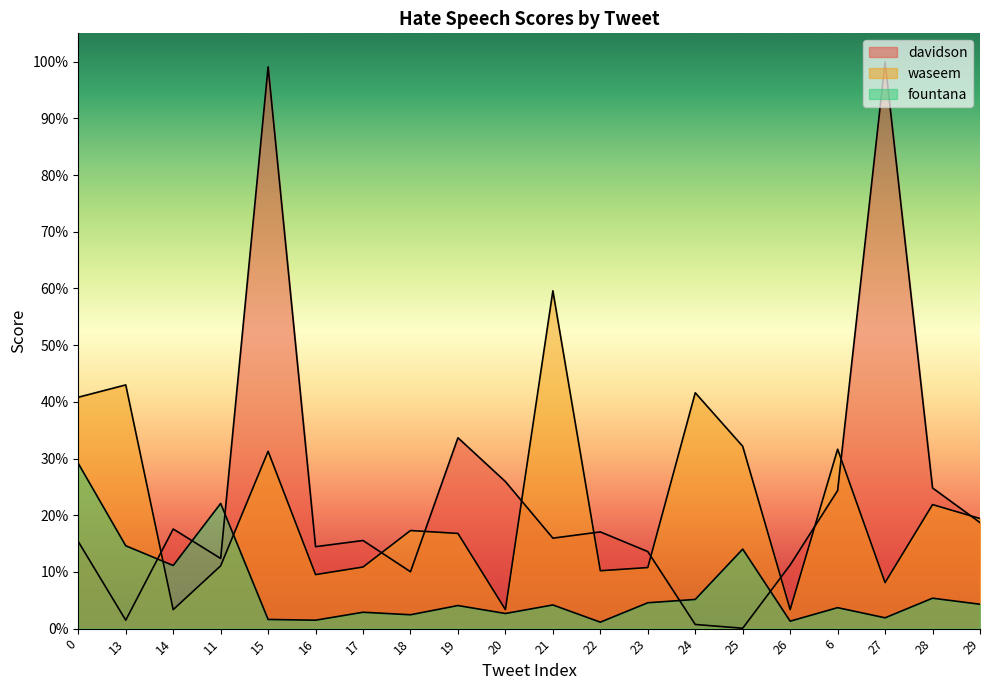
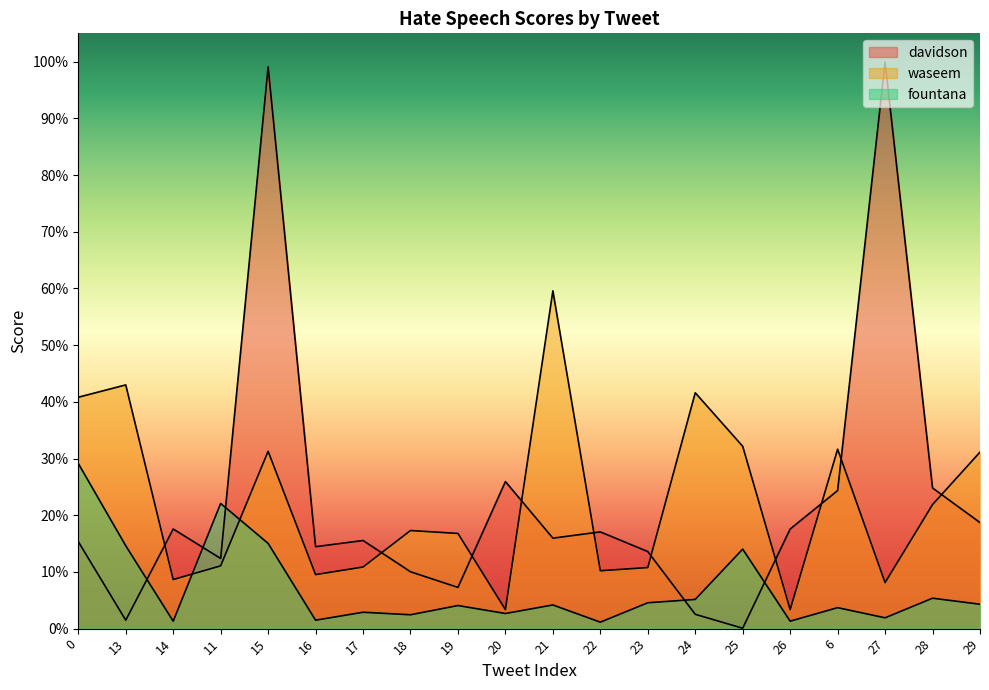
  {
    "davidson": {
      "0": "15%",
      "13": "1%",
      "14": "18%",
      "11": "12%",
      "15": "99%",
      "16": "14%",
      "17": "16%",
      "18": "10%",
-     "19": "34%",
+     "19": "7%",
      "20": "26%",
      "21": "16%",
      "22": "17%",
      "23": "14%",
-     "24": "1%",
+     "24": "3%",
      "25": "0%",
-     "26": "11%",
+     "26": "18%",
      "6": "24%",
      "28": "25%",
      "29": "19%"
    },
    "waseem": {
      "0": "41%",
      "13": "43%",
-     "14": "3%",
+     "14": "9%",
      "11": "11%",
      "15": "31%",
      "16": "10%",
      "17": "11%",
      "18": "17%",
      "19": "17%",
      "20": "3%",
      "21": "60%",
      "22": "10%",
      "23": "11%",
      "24": "42%",
      "25": "32%",
      "26": "3%",
      "6": "32%",
      "27": "8%",
      "28": "22%",
-     "29": "19%"
+     "29": "31%"
    },
    "fountana": {
      "0": "29%",
      "13": "15%",
-     "14": "11%",
+     "14": "1%",
      "11": "22%",
-     "15": "2%",
+     "15": "15%",
      "16": "1%",
      "17": "3%",
      "18": "2%",
      "19": "4%",
      "20": "3%",
      "21": "4%",
      "22": "1%",
      "23": "5%",
      "24": "5%",
      "25": "14%",
      "26": "1%",
      "6": "4%",
      "27": "2%",
      "28": "5%",
      "29": "4%"
    }
  }
